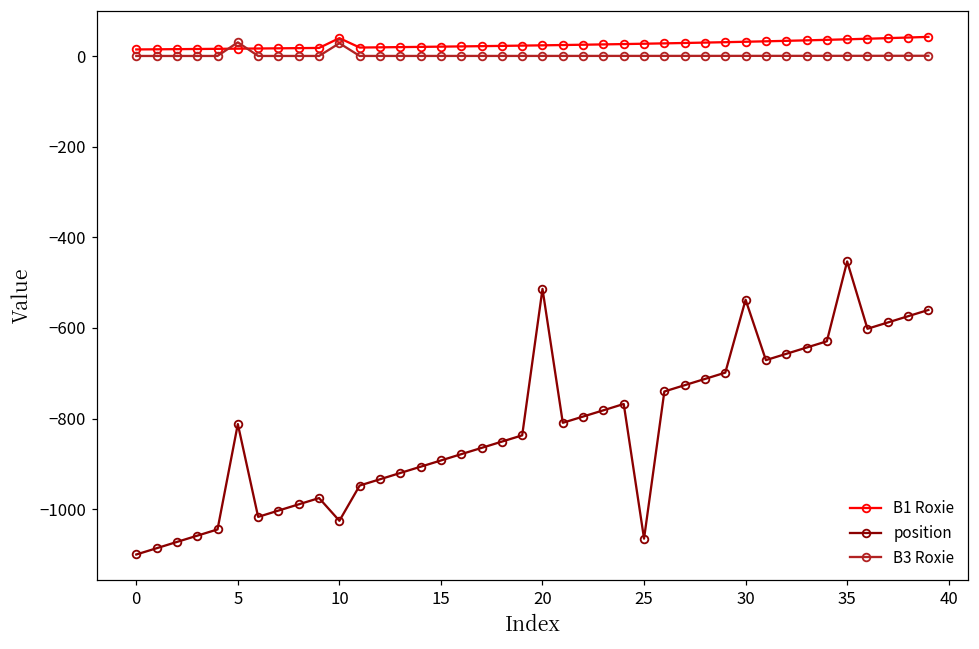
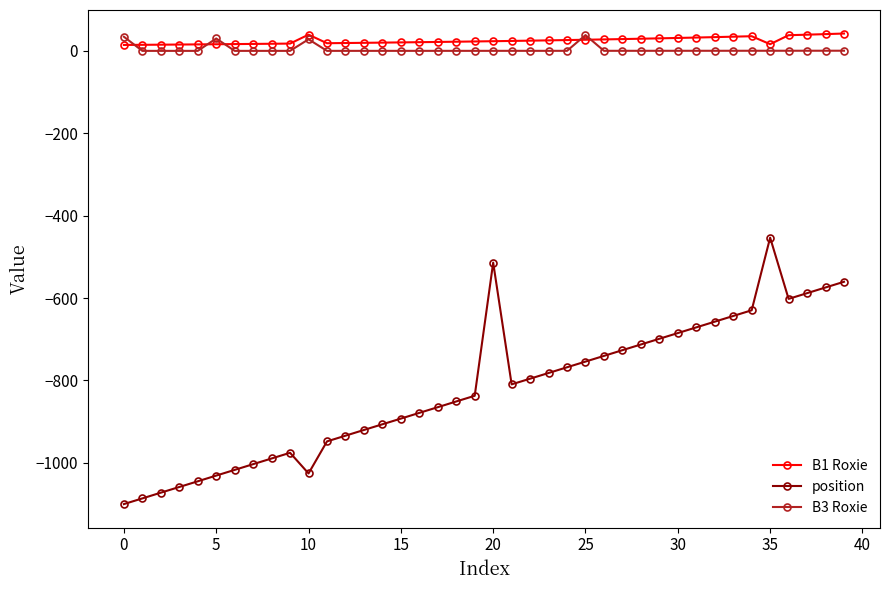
  {
    "B1 Roxie": {
      "0": 10,
      "5": 20,
      "10": 40,
      "15": 20,
      "20": 20,
      "25": 30,
      "30": 30,
-     "35": 40
+     "35": 20
    },
    "position": {
      "0": -1100,
-     "5": -810,
+     "5": -1030,
      "10": -1030,
      "15": -890,
      "20": -510,
-     "25": -1070,
-     "30": -540,
+     "25": -750,
+     "30": -680,
      "35": -450
    },
    "B3 Roxie": {
-     "0": 0,
+     "0": 30,
      "5": 30,
      "10": 30,
      "15": 0,
      "20": 0,
-     "25": 0,
+     "25": 40,
      "30": 0,
      "35": 0
    }
  }
